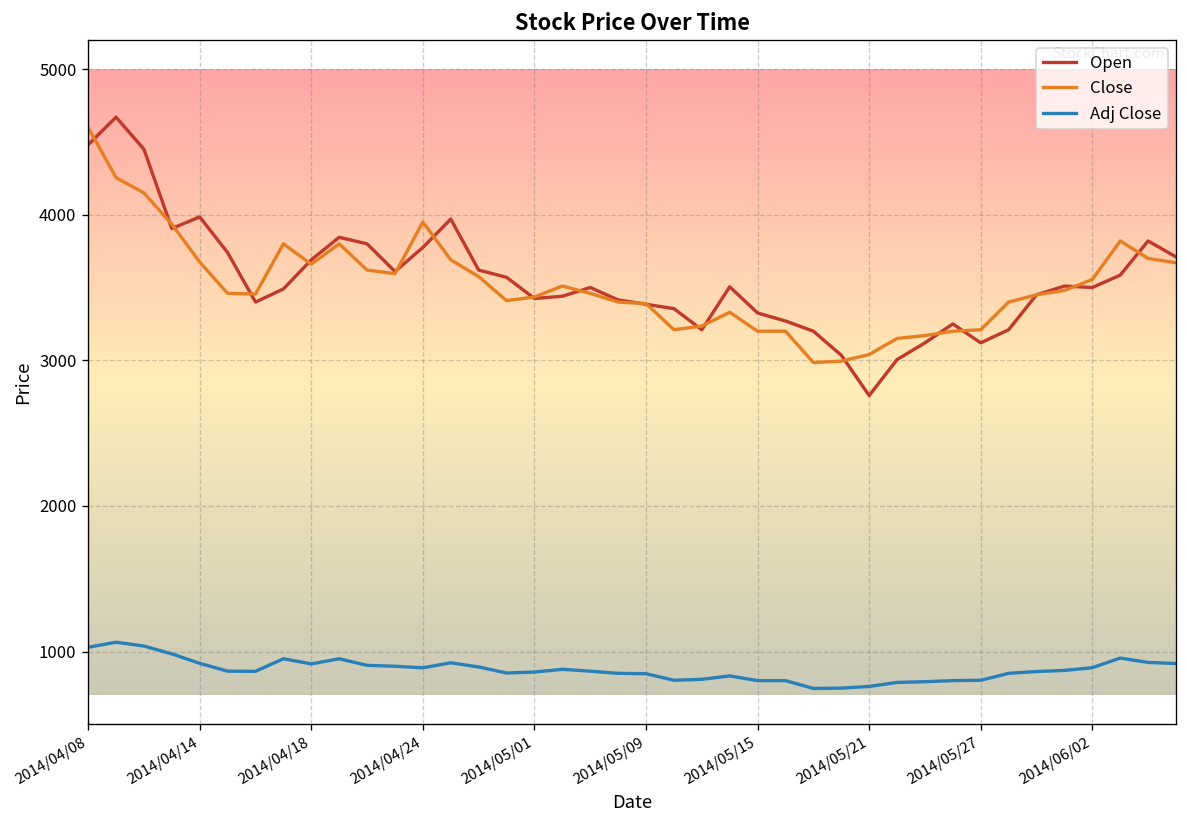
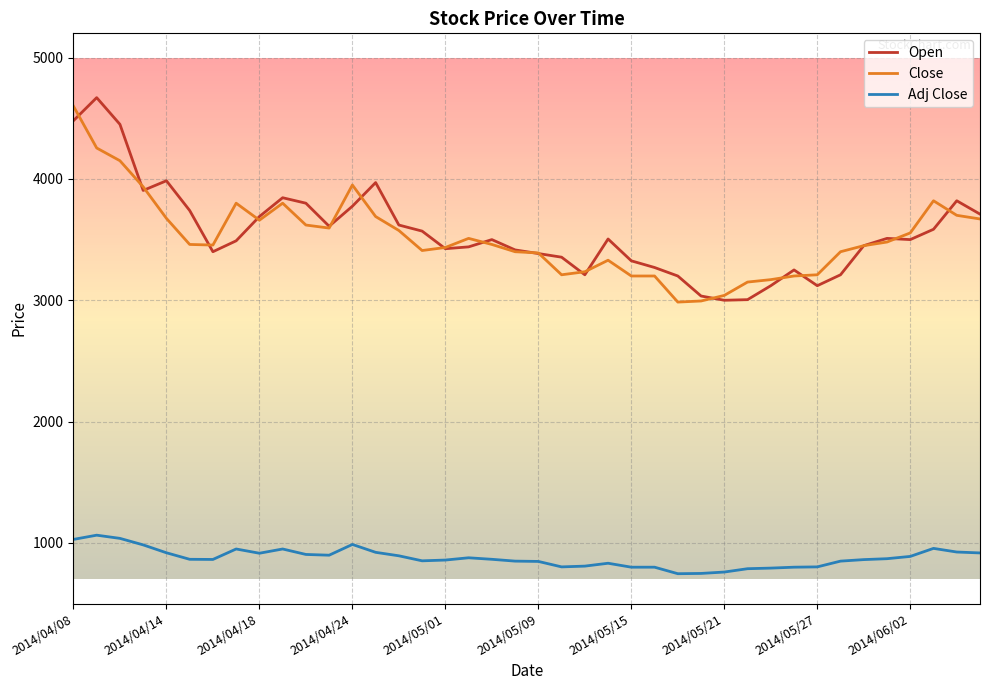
  {
    "Open": {
      "2014/04/08": 4480,
      "2014/04/14": 3990,
      "2014/04/18": 3690,
      "2014/04/24": 3780,
      "2014/05/15": 3330,
-     "2014/05/21": 2760,
+     "2014/05/21": 3000,
      "2014/05/27": 3120,
      "2014/06/02": 3500
    },
    "Close": {
      "2014/04/08": 4600,
      "2014/04/14": 3680,
      "2014/04/18": 3660,
      "2014/04/24": 3950,
      "2014/05/15": 3200,
      "2014/05/21": 3040,
      "2014/05/27": 3210,
      "2014/06/02": 3560
    },
    "Adj Close": {
      "2014/04/08": 1030,
      "2014/04/14": 920,
      "2014/04/18": 920,
-     "2014/04/24": 890,
+     "2014/04/24": 990,
      "2014/05/01": 860,
      "2014/05/09": 850,
      "2014/05/15": 800,
      "2014/05/21": 760,
      "2014/05/27": 800,
      "2014/06/02": 890
    }
  }
